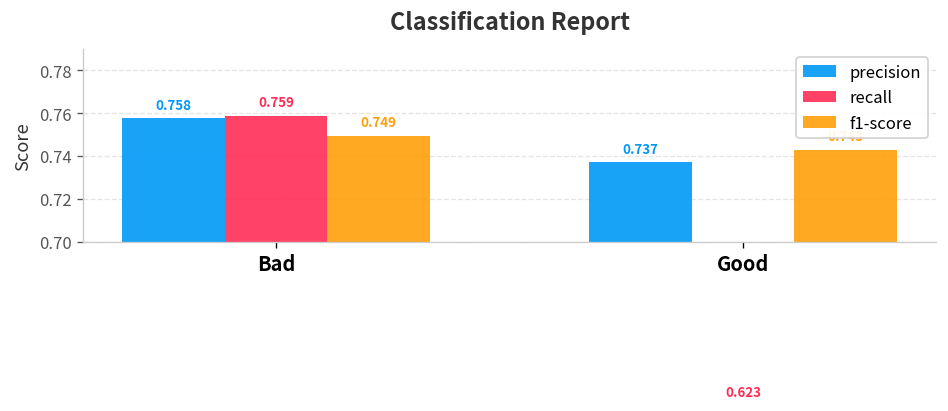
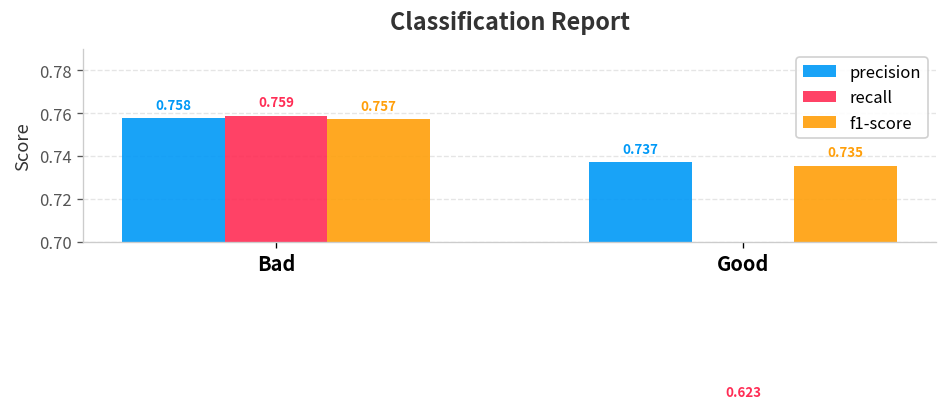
  {
    "precision": {
      "Bad": 0.758,
      "Good": 0.737
    },
    "recall": {
      "Bad": 0.759
    },
    "f1-score": {
-     "Bad": 0.749,
-     "Good": 0.743
+     "Bad": 0.757,
+     "Good": 0.735
    }
  }
